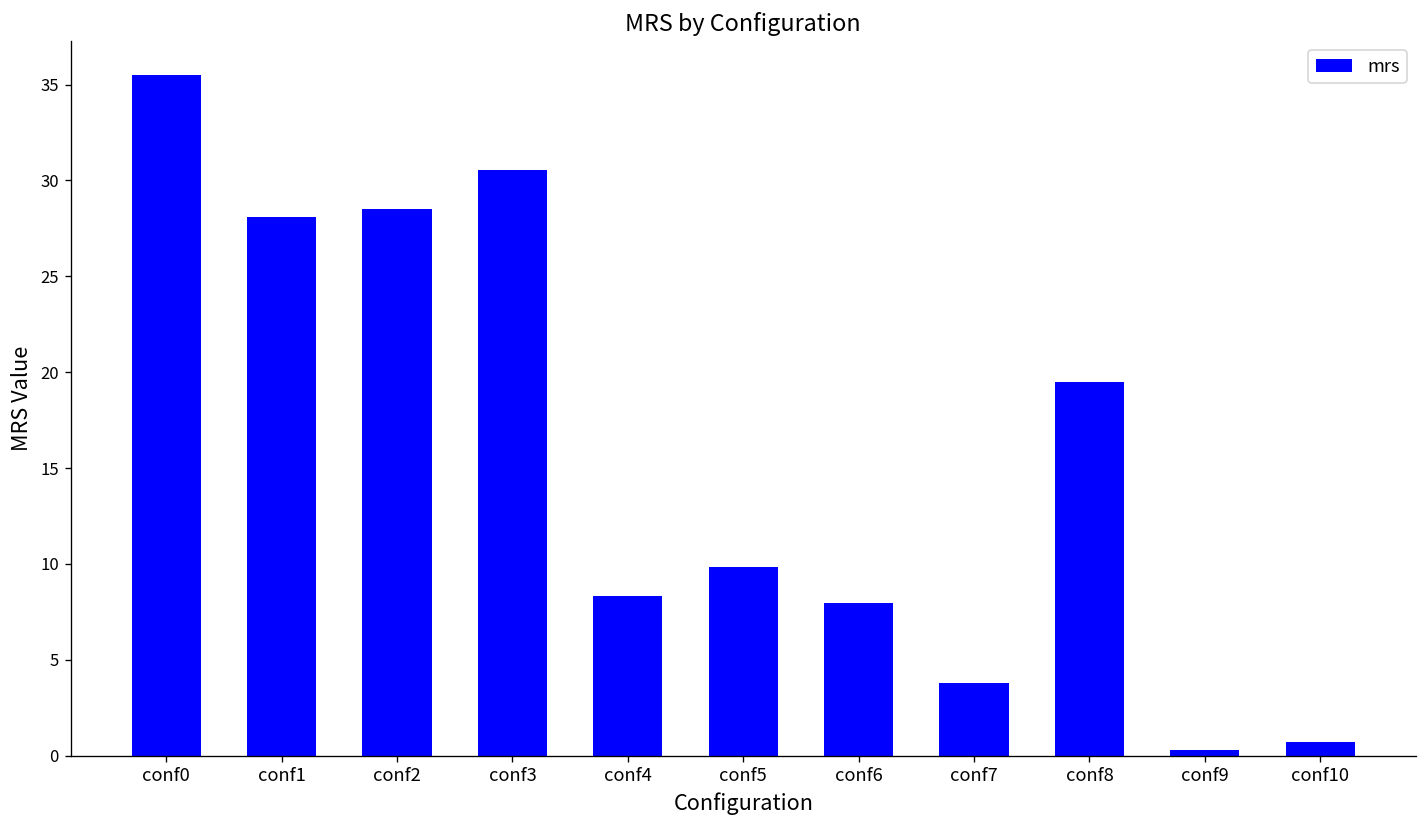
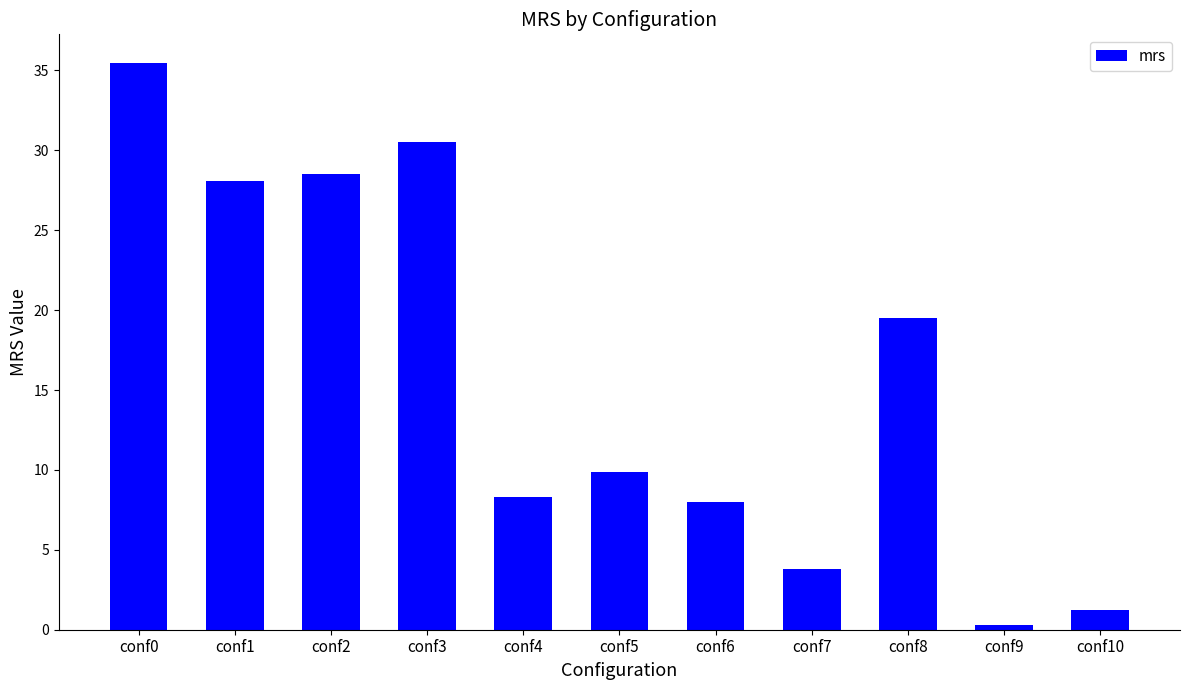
  {
    "conf0": 35.5,
    "conf1": 28.1,
    "conf2": 28.5,
    "conf3": 30.5,
    "conf4": 8.3,
    "conf5": 9.9,
    "conf6": 8.0,
    "conf7": 3.8,
    "conf8": 19.5,
    "conf9": 0.3,
-   "conf10": 0.7
+   "conf10": 1.3
  }
